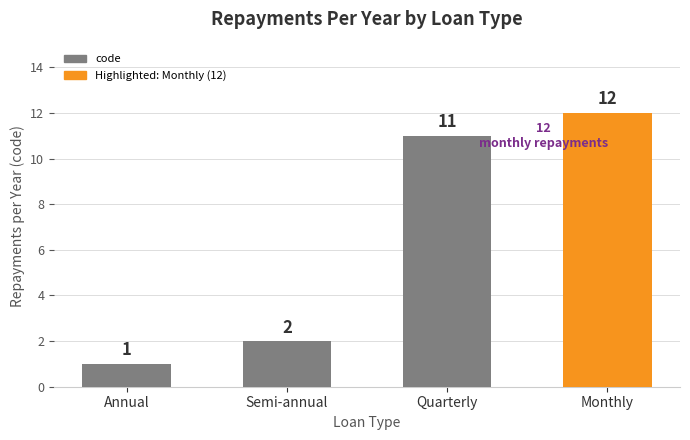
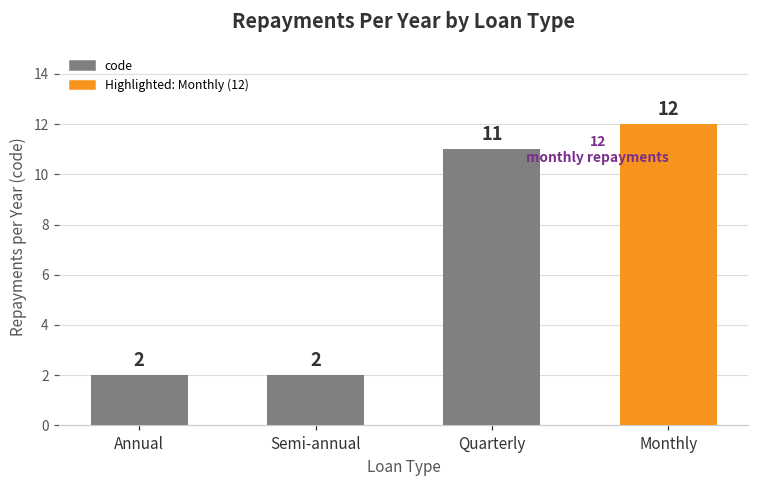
  {
-   "Annual": 1,
+   "Annual": 2,
    "Semi-annual": 2,
    "Quarterly": 11,
    "Monthly": 12
  }
